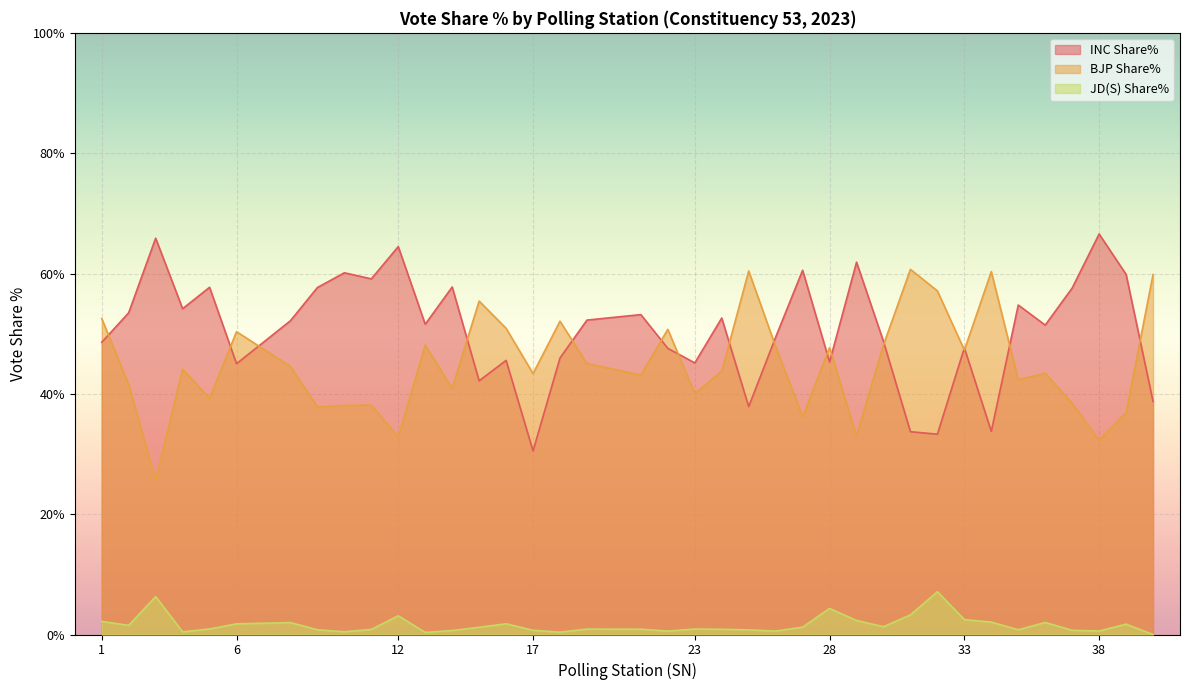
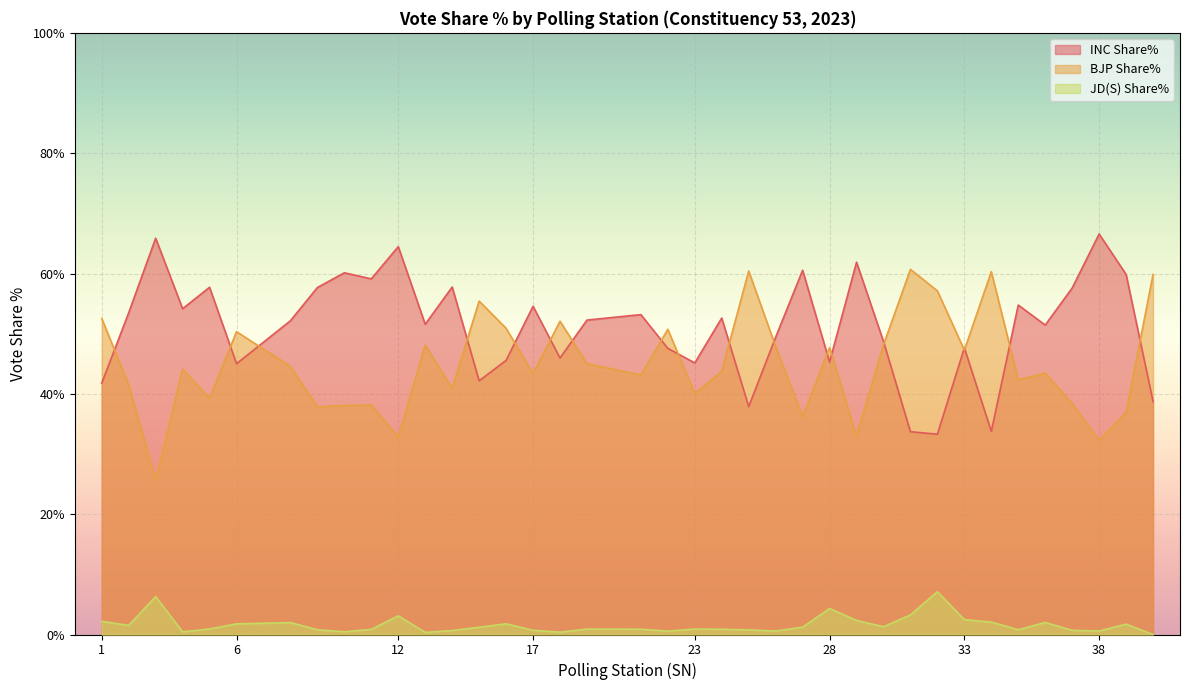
  {
    "INC Share%": {
-     "1": "49%",
+     "1": "42%",
      "6": "45%",
      "12": "64%",
-     "17": "31%",
+     "17": "55%",
      "23": "45%",
      "28": "45%",
      "38": "67%"
    }
  }
